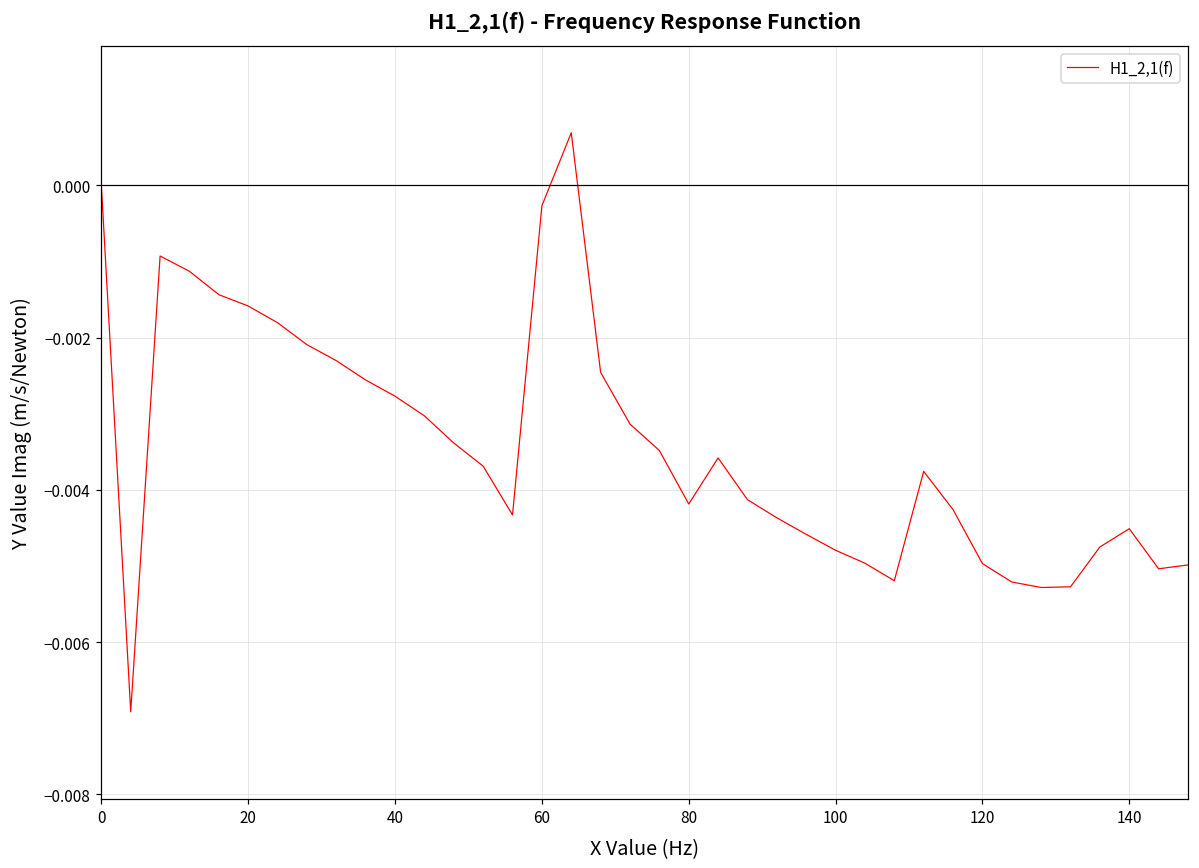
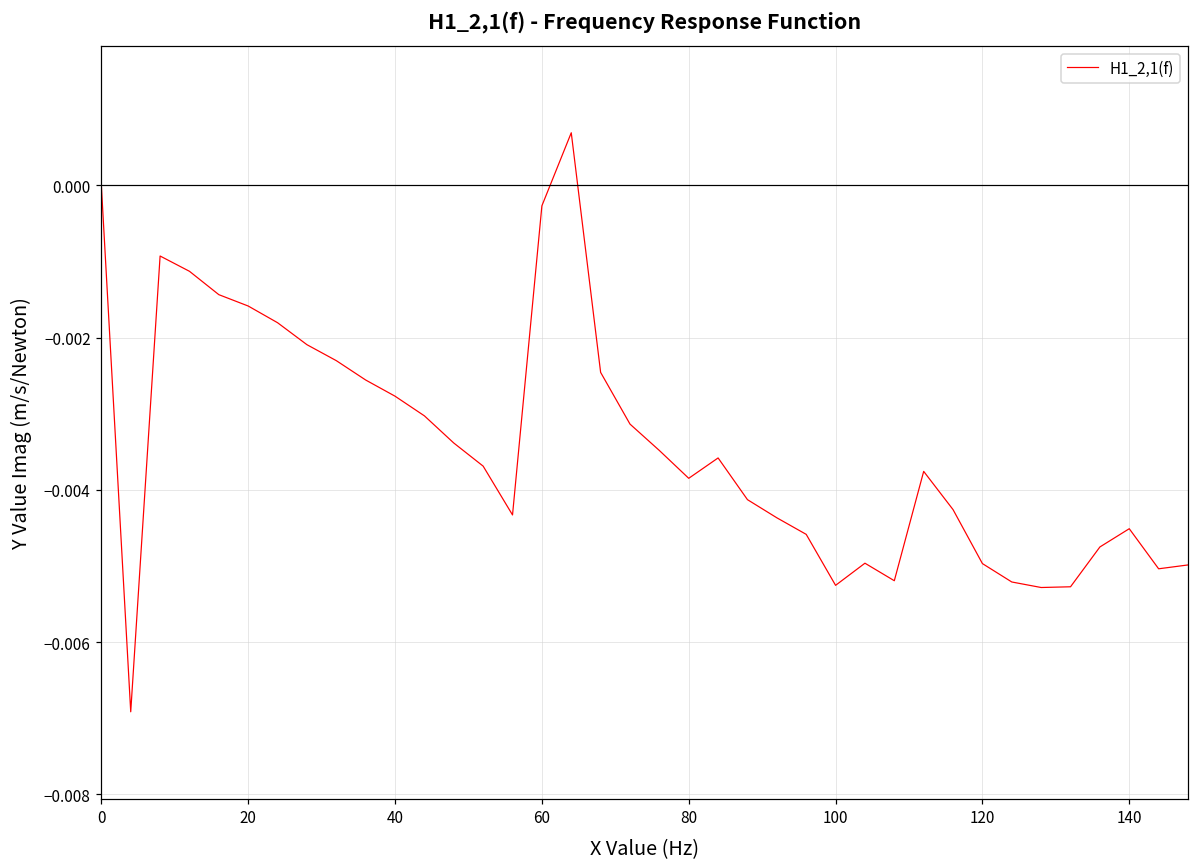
  {
    "0": 0.0000,
    "20": -0.0016,
    "40": -0.0028,
    "60": -0.0003,
-   "80": -0.0042,
-   "100": -0.0048,
+   "80": -0.0038,
+   "100": -0.0053,
    "120": -0.0050,
    "140": -0.0045
  }
